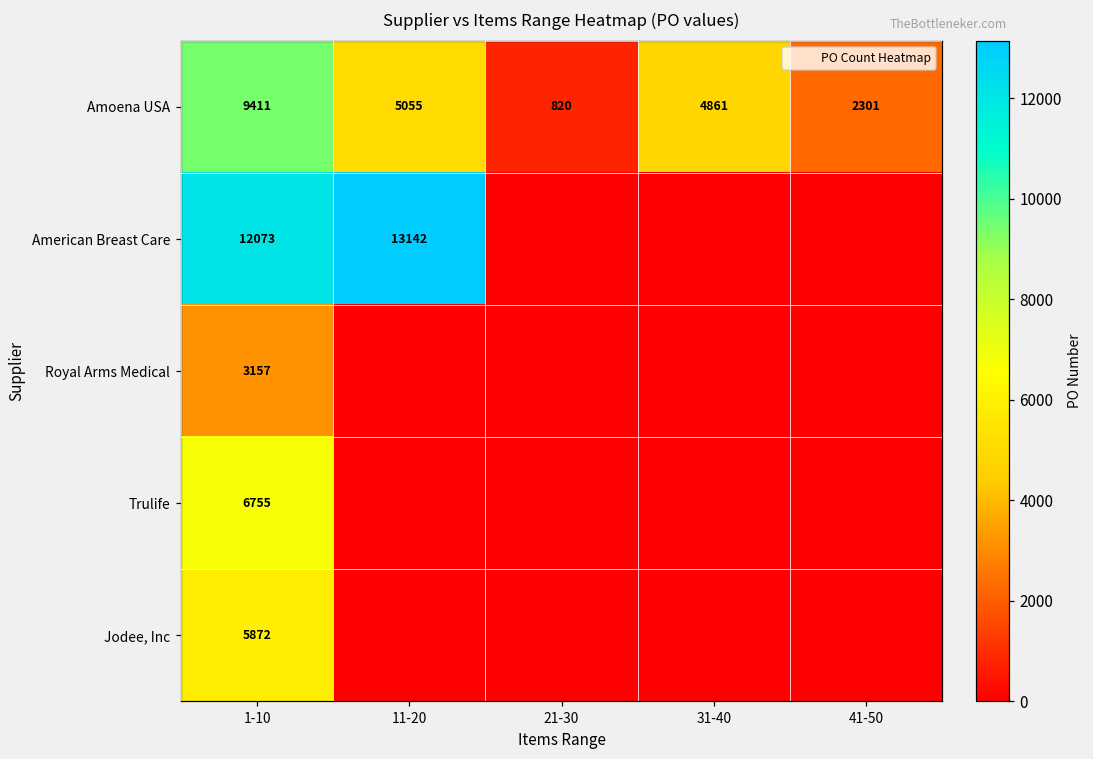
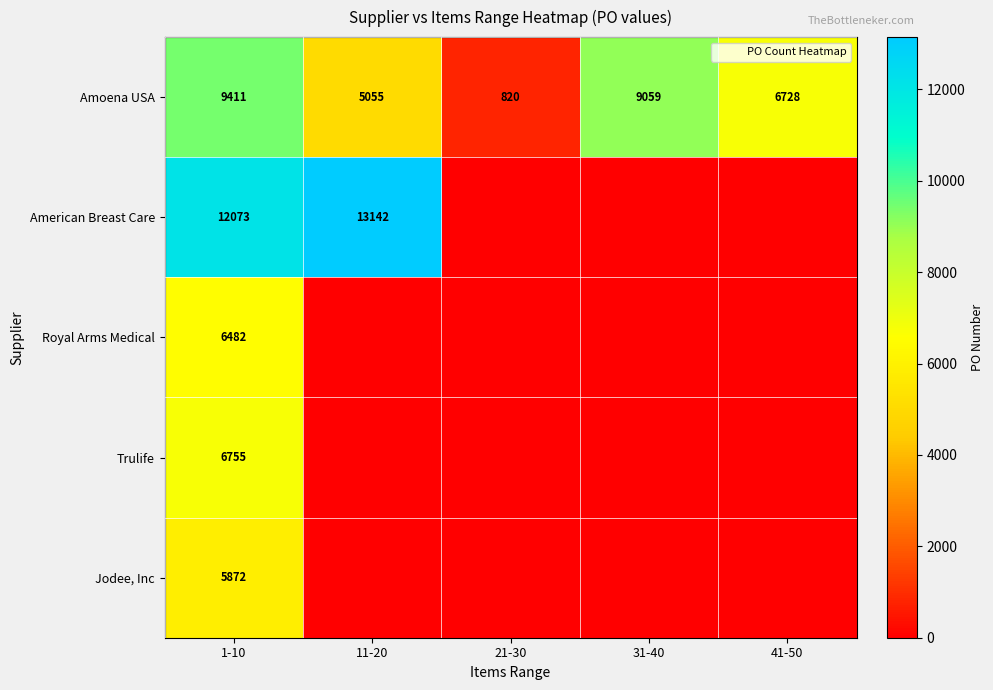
  {
    "Amoena USA": {
      "1-10": 9411,
      "11-20": 5055,
      "21-30": 820,
-     "31-40": 4861,
-     "41-50": 2301
+     "31-40": 9059,
+     "41-50": 6728
    },
    "American Breast Care": {
      "1-10": 12073,
      "11-20": 13142
    },
    "Royal Arms Medical": {
-     "1-10": 3157
+     "1-10": 6482
    },
    "Trulife": {
      "1-10": 6755
    },
    "Jodee, Inc": {
      "1-10": 5872
    }
  }
